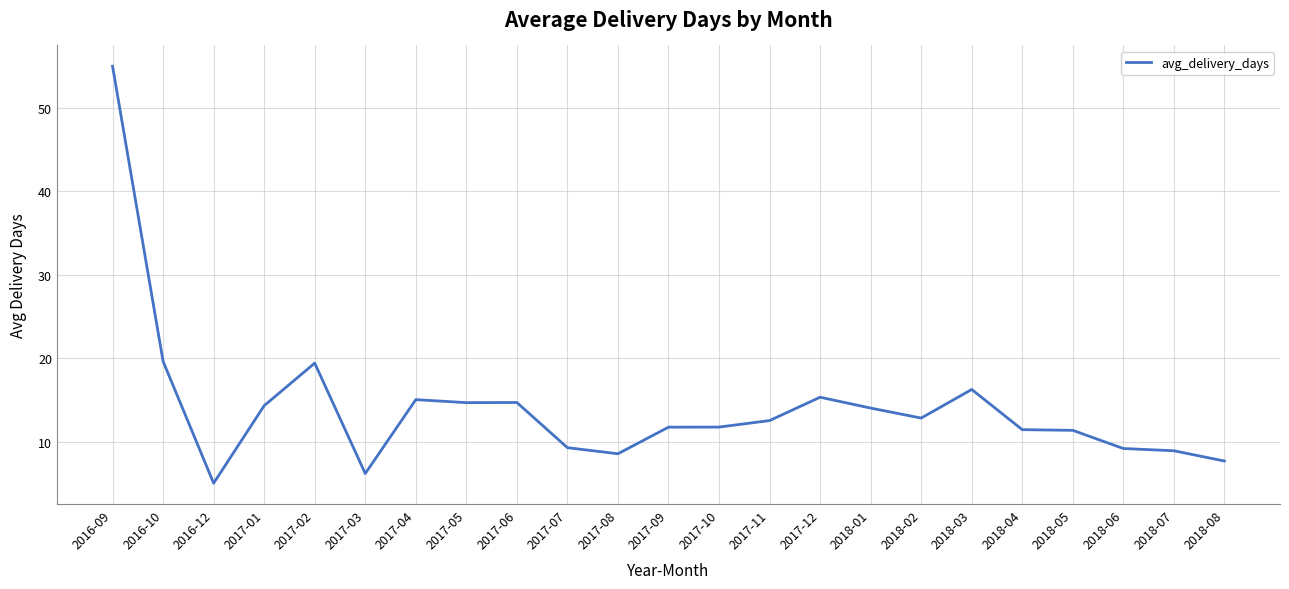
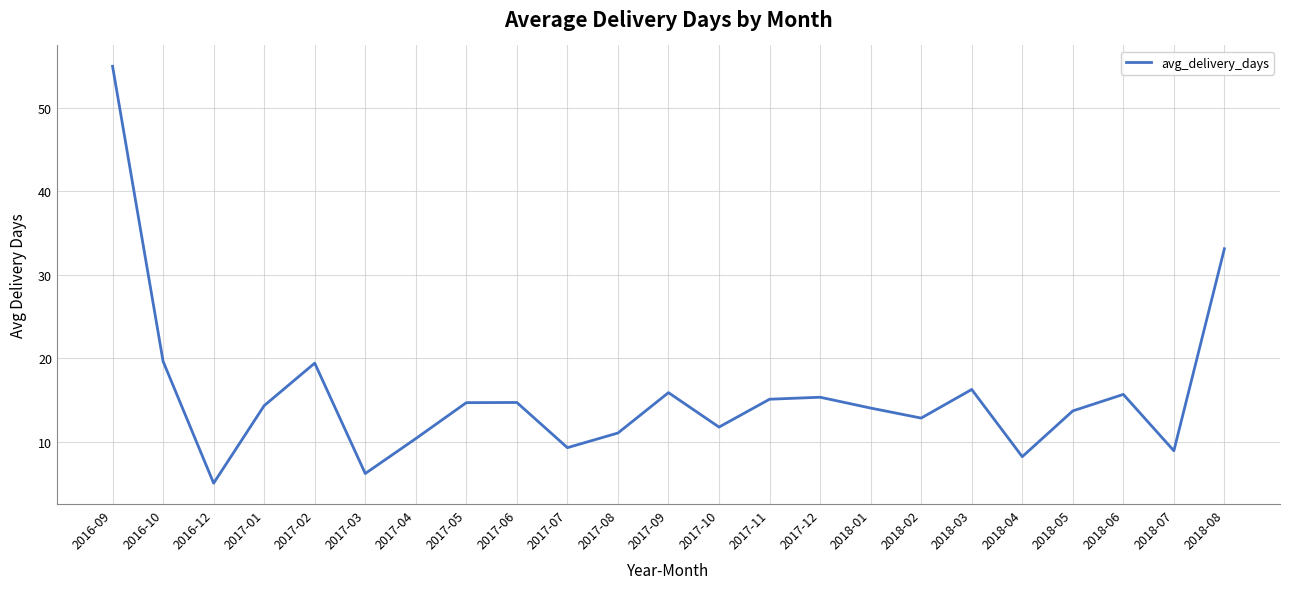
  {
    "2016-09": 55,
    "2016-10": 20,
    "2016-12": 5,
    "2017-01": 14,
    "2017-02": 19,
    "2017-03": 6,
-   "2017-04": 15,
+   "2017-04": 10,
    "2017-05": 15,
    "2017-06": 15,
    "2017-07": 9,
-   "2017-08": 9,
-   "2017-09": 12,
+   "2017-08": 11,
+   "2017-09": 16,
    "2017-10": 12,
-   "2017-11": 13,
+   "2017-11": 15,
    "2017-12": 15,
    "2018-01": 14,
    "2018-02": 13,
    "2018-03": 16,
-   "2018-04": 11,
-   "2018-05": 11,
-   "2018-06": 9,
+   "2018-04": 8,
+   "2018-05": 14,
+   "2018-06": 16,
    "2018-07": 9,
-   "2018-08": 8
+   "2018-08": 33
  }
